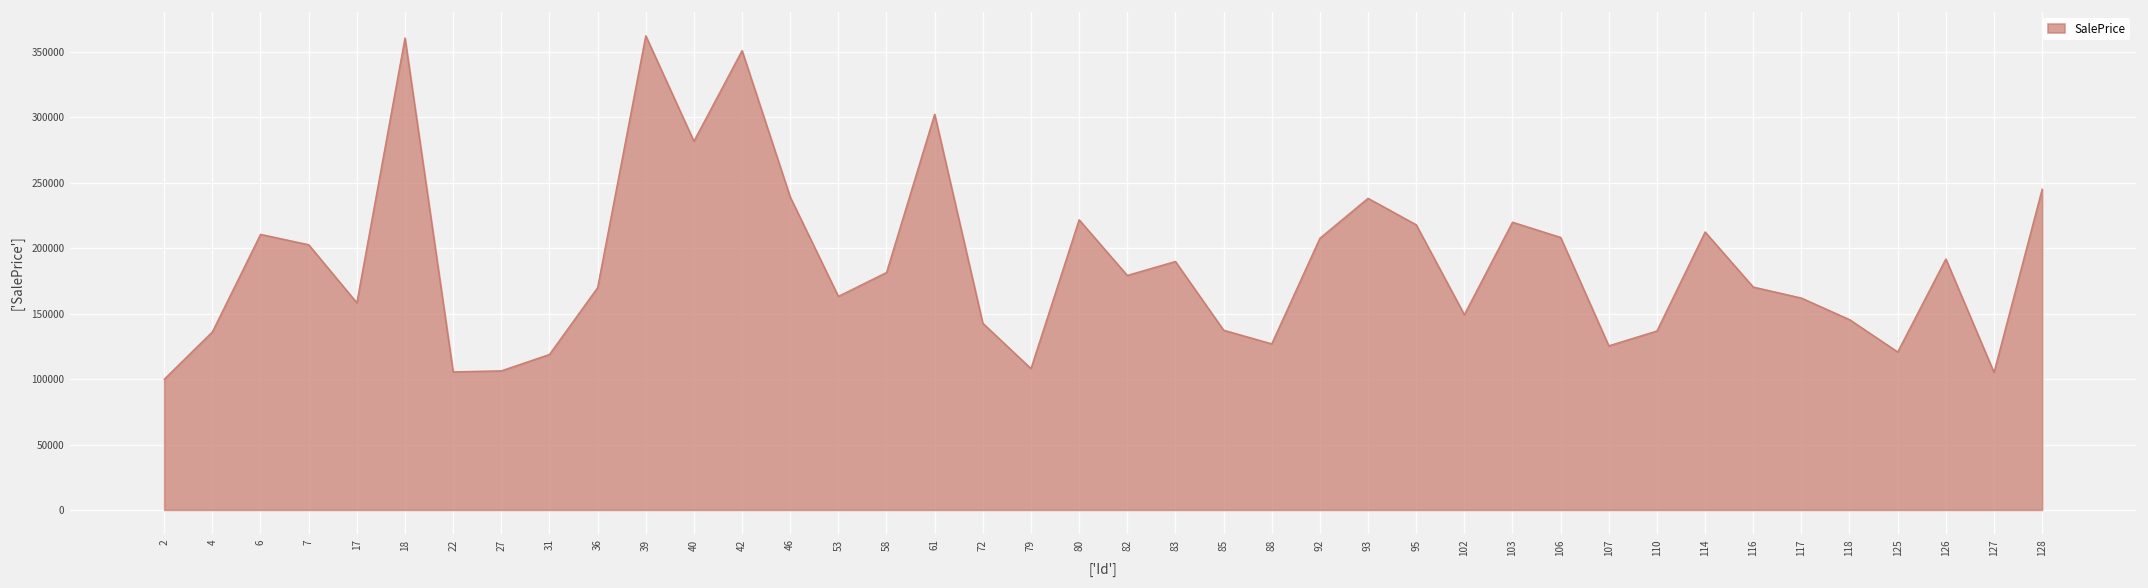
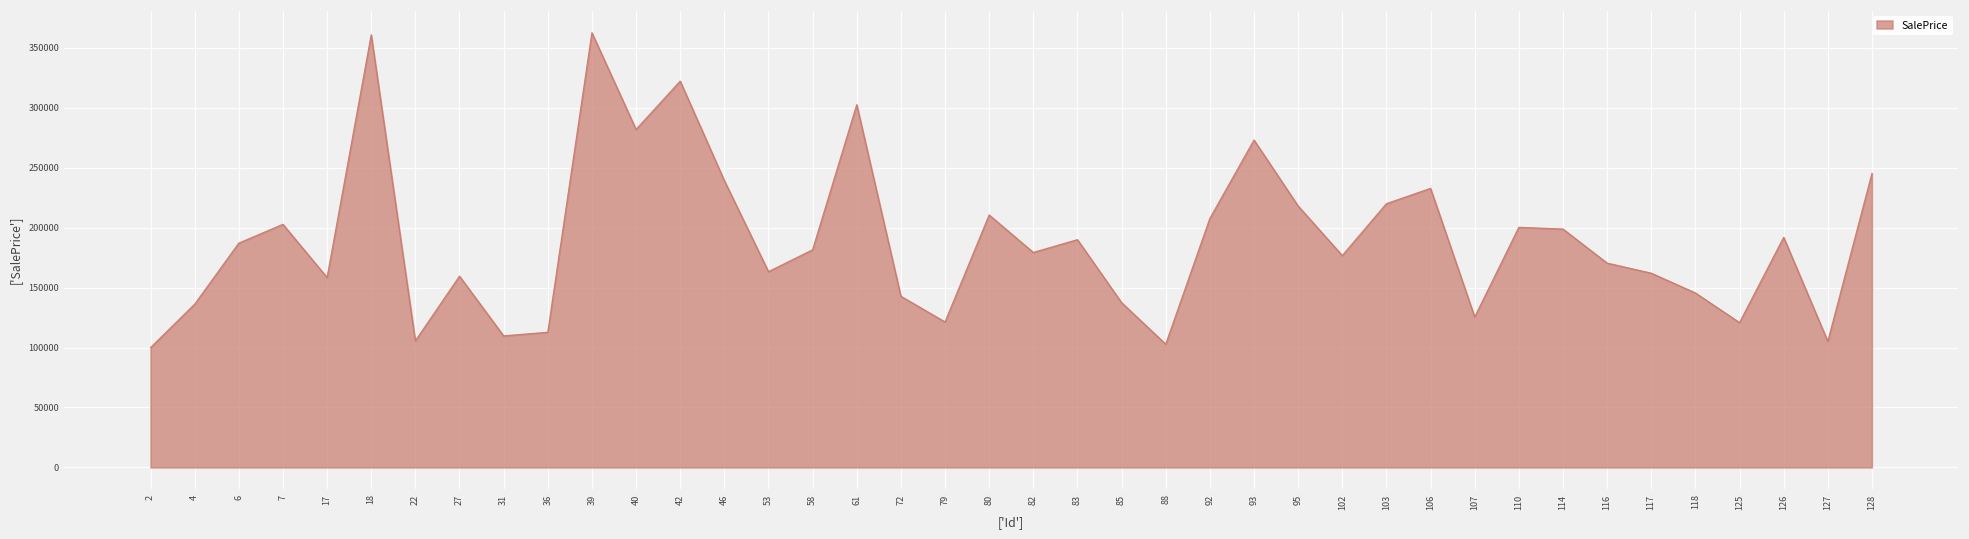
  {
    "2": 100000,
    "4": 136000,
-   "6": 211000,
+   "6": 187000,
    "7": 203000,
    "17": 158000,
    "18": 361000,
    "22": 106000,
-   "27": 106000,
-   "31": 119000,
-   "36": 170000,
+   "27": 160000,
+   "31": 110000,
+   "36": 113000,
    "39": 363000,
    "40": 282000,
-   "42": 351000,
+   "42": 322000,
    "46": 239000,
    "53": 163000,
    "58": 182000,
    "61": 303000,
    "72": 143000,
-   "79": 108000,
-   "80": 222000,
+   "79": 121000,
+   "80": 211000,
    "82": 179000,
    "83": 190000,
    "85": 137000,
-   "88": 127000,
+   "88": 103000,
    "92": 208000,
-   "93": 238000,
+   "93": 273000,
    "95": 218000,
-   "102": 149000,
+   "102": 177000,
    "103": 220000,
-   "106": 208000,
+   "106": 233000,
    "107": 125000,
-   "110": 137000,
-   "114": 212000,
+   "110": 200000,
+   "114": 199000,
    "116": 170000,
    "117": 162000,
    "118": 145000,
    "125": 121000,
    "126": 192000,
    "127": 105000,
    "128": 245000
  }
